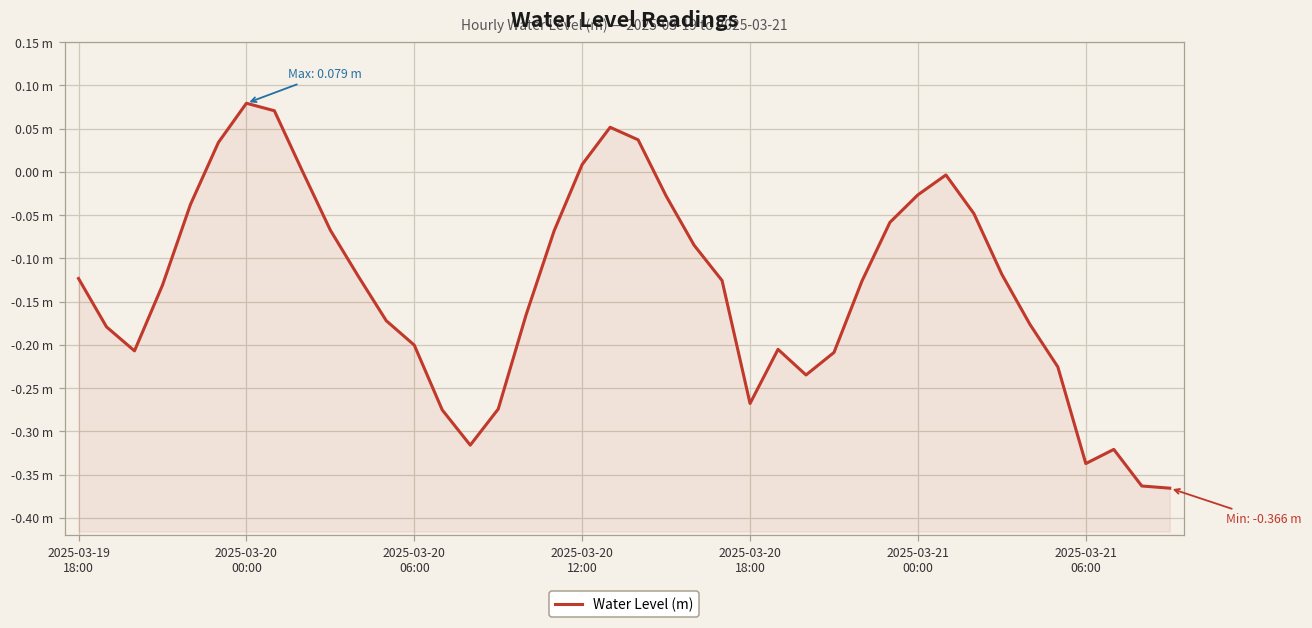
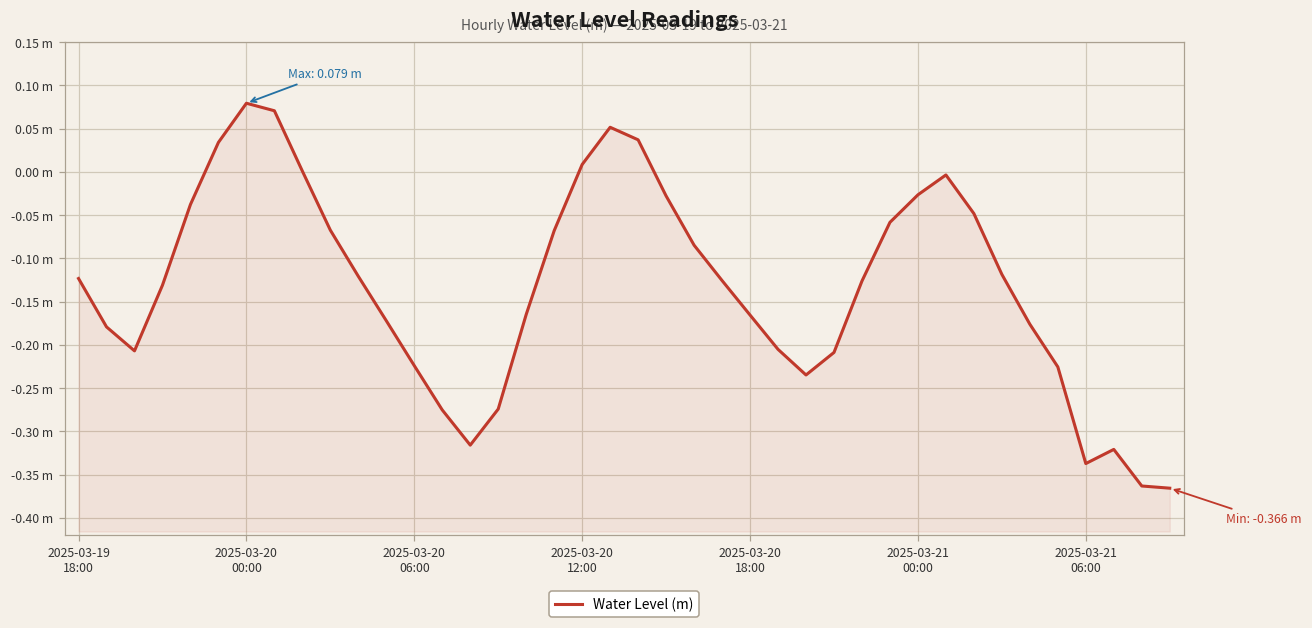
  {
    "2025-03-19 18:00": "-0.12 m",
-   "2025-03-20 06:00": "-0.20 m",
+   "2025-03-20 06:00": "-0.22 m",
    "2025-03-20 12:00": "0.01 m",
-   "2025-03-20 18:00": "-0.27 m",
+   "2025-03-20 18:00": "-0.17 m",
    "2025-03-21 00:00": "-0.03 m",
    "2025-03-21 06:00": "-0.34 m"
  }
